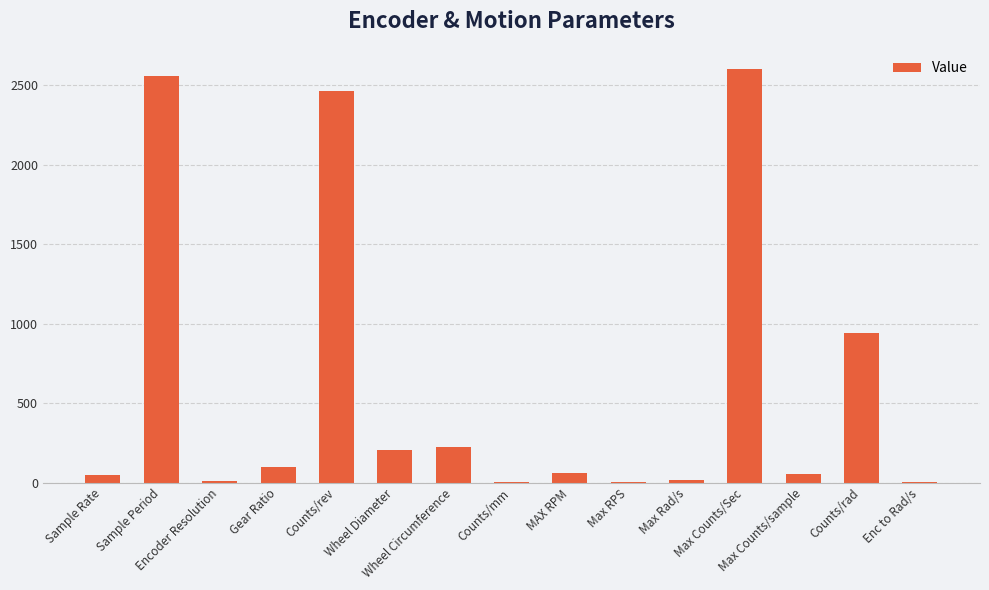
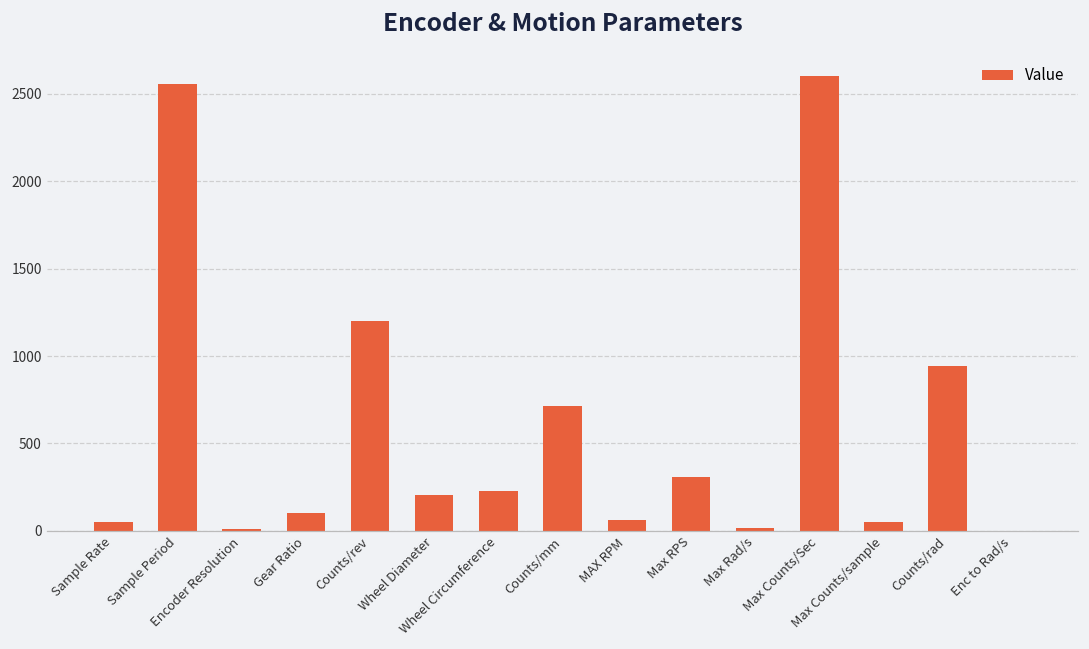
  {
    "Sample Rate": 50,
    "Sample Period": 2560,
    "Gear Ratio": 100,
-   "Counts/rev": 2460,
+   "Counts/rev": 1200,
    "Wheel Diameter": 210,
    "Wheel Circumference": 230,
-   "Counts/mm": 10,
+   "Counts/mm": 710,
    "MAX RPM": 60,
-   "Max RPS": 0,
+   "Max RPS": 310,
    "Max Counts/Sec": 2600,
    "Max Counts/sample": 50,
    "Counts/rad": 940
  }
